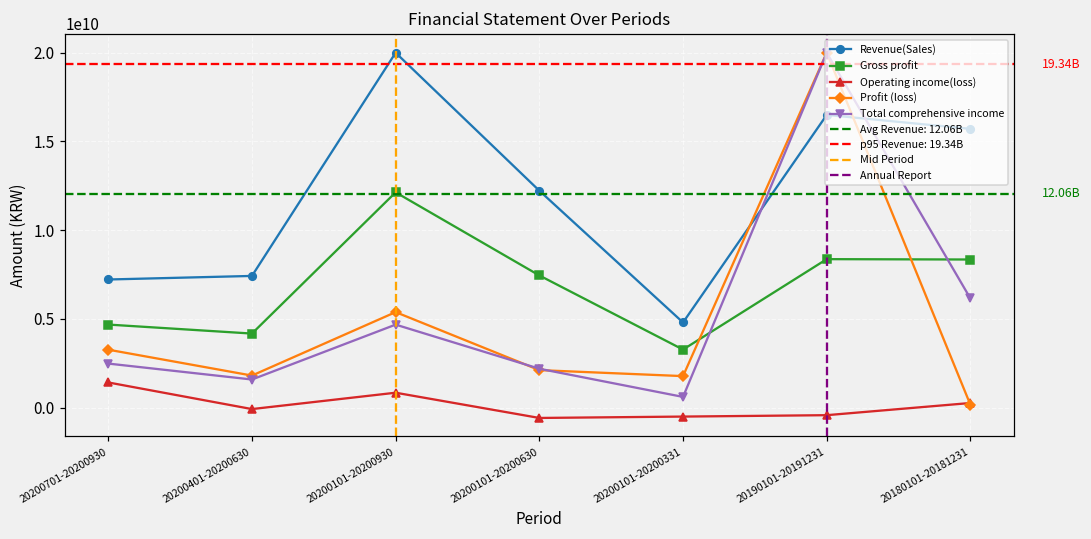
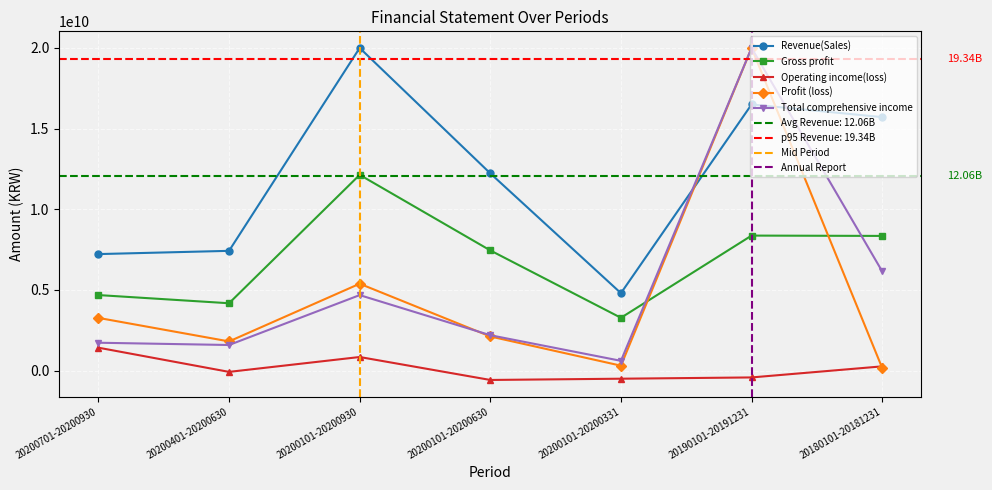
  {
    "Revenue(Sales)": {
      "20200701-20200930": 7200000000,
      "20200401-20200630": 7400000000,
      "20200101-20200930": 20000000000,
      "20200101-20200630": 12200000000,
      "20200101-20200331": 4800000000
    },
    "Gross profit": {
      "20200701-20200930": 4700000000,
      "20200401-20200630": 4200000000,
      "20200101-20200930": 12100000000,
      "20200101-20200630": 7500000000,
      "20200101-20200331": 3300000000,
      "20190101-20191231": 8400000000,
      "20180101-20181231": 8300000000
    },
    "Operating income(loss)": {
      "20200701-20200930": 1400000000,
      "20200401-20200630": -100000000,
      "20200101-20200930": 800000000,
      "20200101-20200630": -600000000,
      "20200101-20200331": -500000000,
      "20190101-20191231": -400000000
    },
    "Profit (loss)": {
      "20200701-20200930": 3300000000,
      "20200401-20200630": 1800000000,
      "20200101-20200930": 5400000000,
-     "20200101-20200331": 1800000000
+     "20200101-20200331": 300000000
    },
    "Total comprehensive income": {
-     "20200701-20200930": 2500000000,
+     "20200701-20200930": 1700000000,
      "20200401-20200630": 1600000000,
      "20200101-20200930": 4700000000,
      "20200101-20200331": 600000000,
      "20180101-20181231": 6200000000
    }
  }
